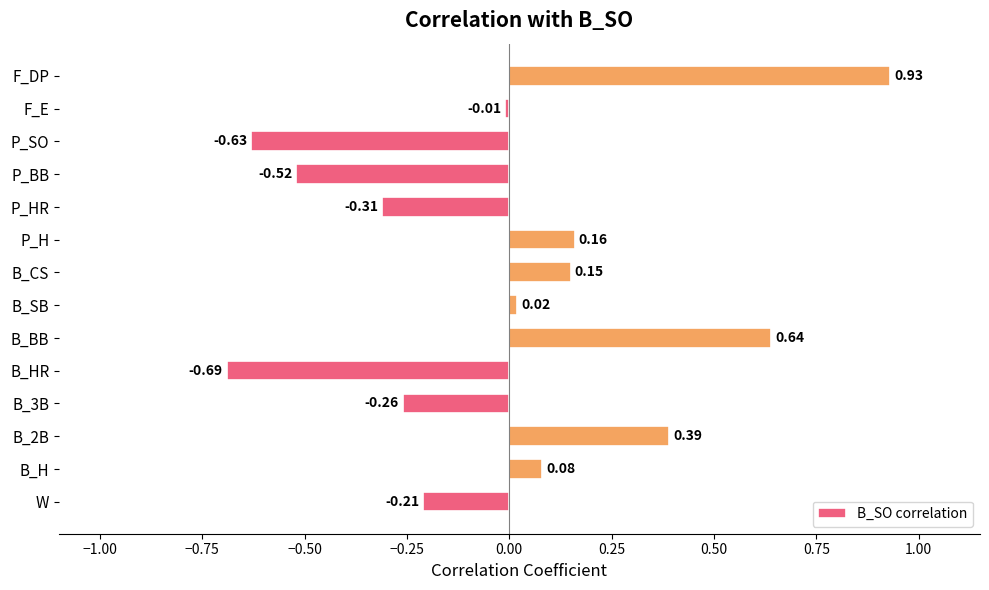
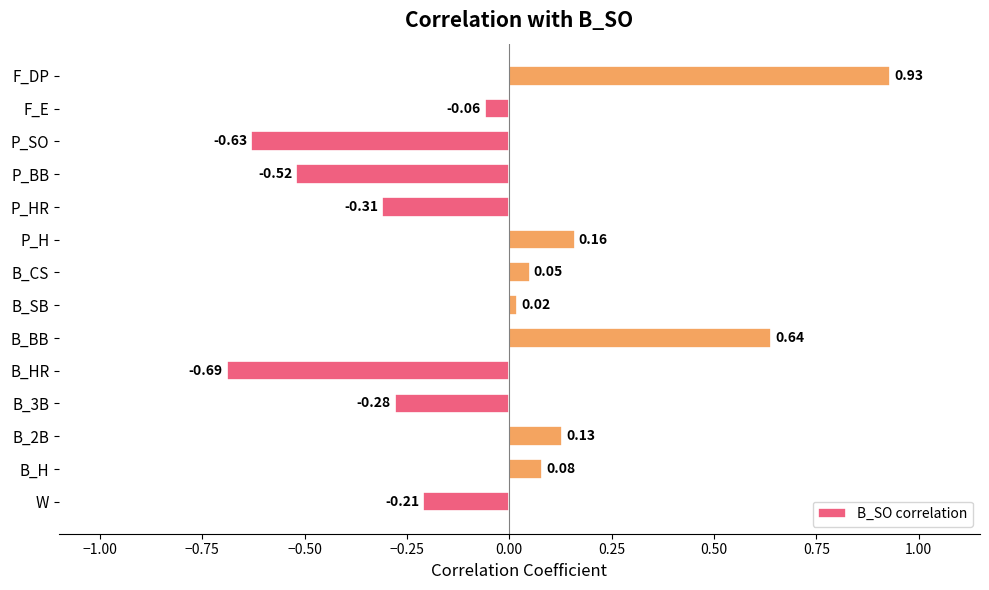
  {
    "F_DP": 0.93,
-   "F_E": -0.01,
+   "F_E": -0.06,
    "P_SO": -0.63,
    "P_BB": -0.52,
    "P_HR": -0.31,
    "P_H": 0.16,
-   "B_CS": 0.15,
+   "B_CS": 0.05,
    "B_SB": 0.02,
    "B_BB": 0.64,
    "B_HR": -0.69,
-   "B_3B": -0.26,
-   "B_2B": 0.39,
+   "B_3B": -0.28,
+   "B_2B": 0.13,
    "B_H": 0.08,
    "W": -0.21
  }
